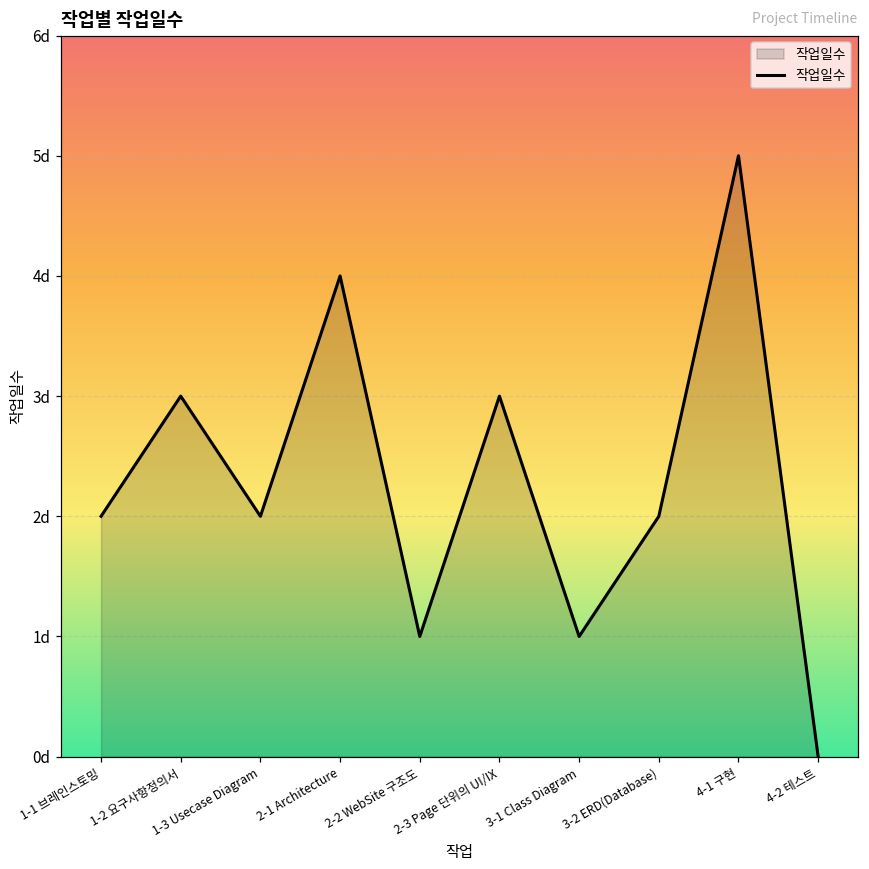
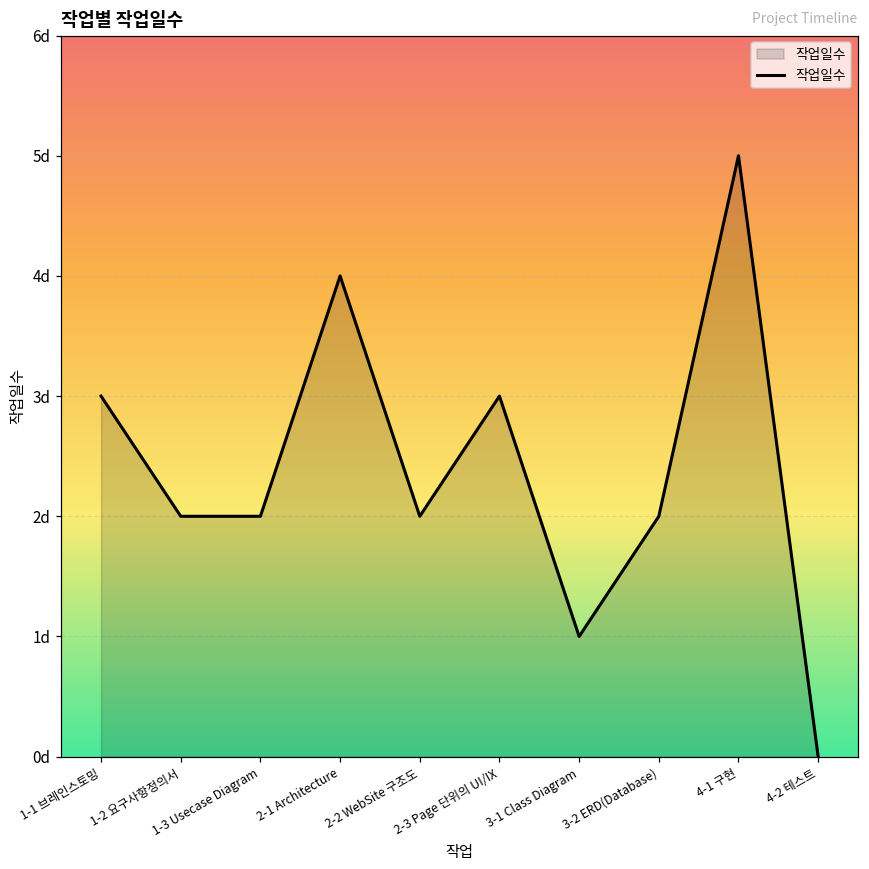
  {
-   "1-1 브레인스토밍": "2d",
-   "1-2 요구사항정의서": "3d",
+   "1-1 브레인스토밍": "3d",
+   "1-2 요구사항정의서": "2d",
    "1-3 Usecase Diagram": "2d",
    "2-1 Architecture": "4d",
-   "2-2 WebSite 구조도": "1d",
+   "2-2 WebSite 구조도": "2d",
    "2-3 Page 단위의 UI/IX": "3d",
    "3-1 Class Diagram": "1d",
    "3-2 ERD(Database)": "2d",
    "4-1 구현": "5d",
    "4-2 테스트": "0d"
  }
